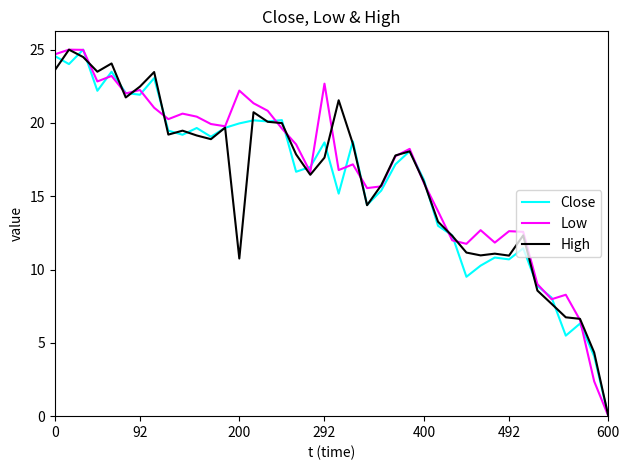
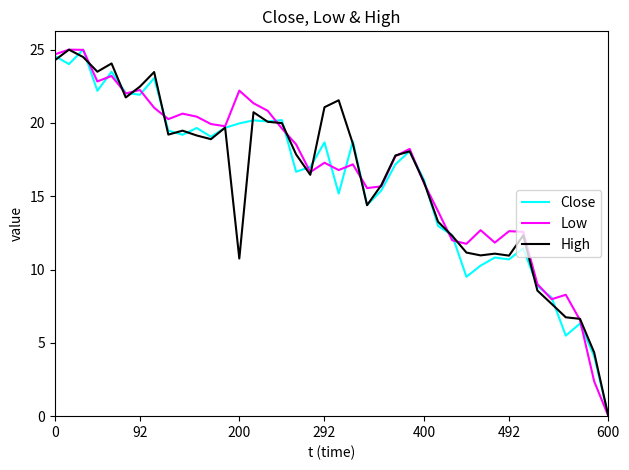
  {
    "Close": {
      "92": 21.9,
      "200": 20.0,
      "292": 18.7,
      "492": 10.7
    },
    "Low": {
      "92": 22.2,
      "200": 22.2,
-     "292": 22.7,
+     "292": 17.3,
      "492": 12.6
    },
    "High": {
-     "0": 23.6,
+     "0": 24.3,
      "92": 22.5,
      "200": 10.8,
-     "292": 17.6,
+     "292": 21.1,
      "492": 11.0
    }
  }
